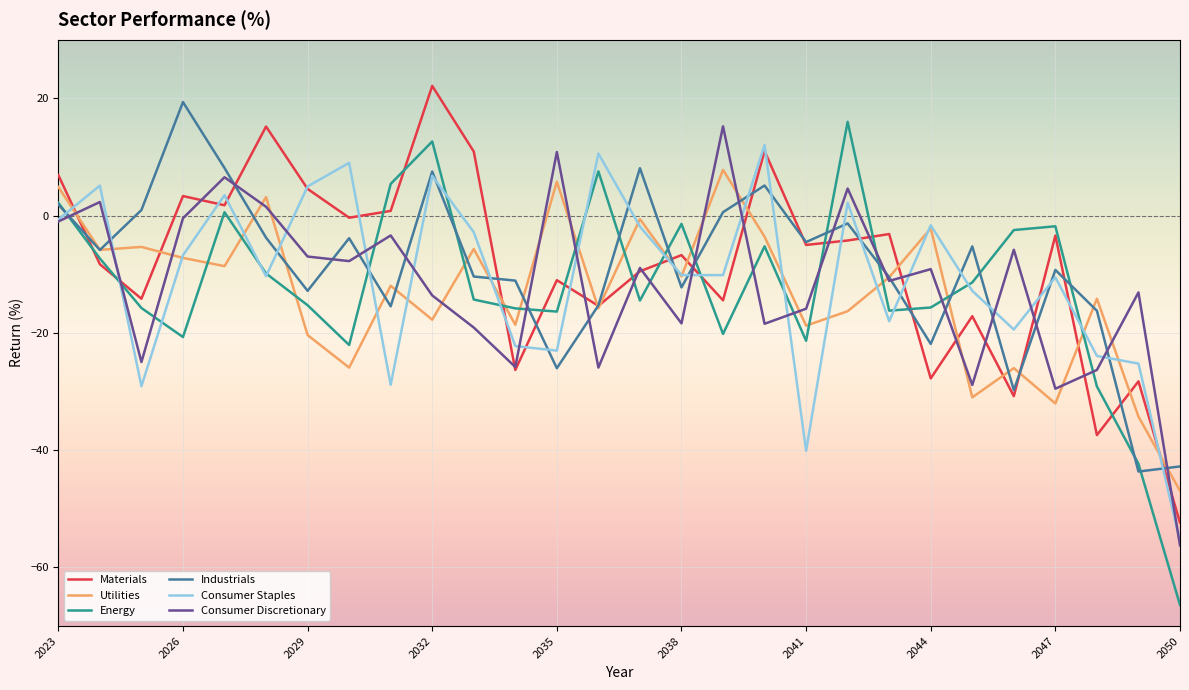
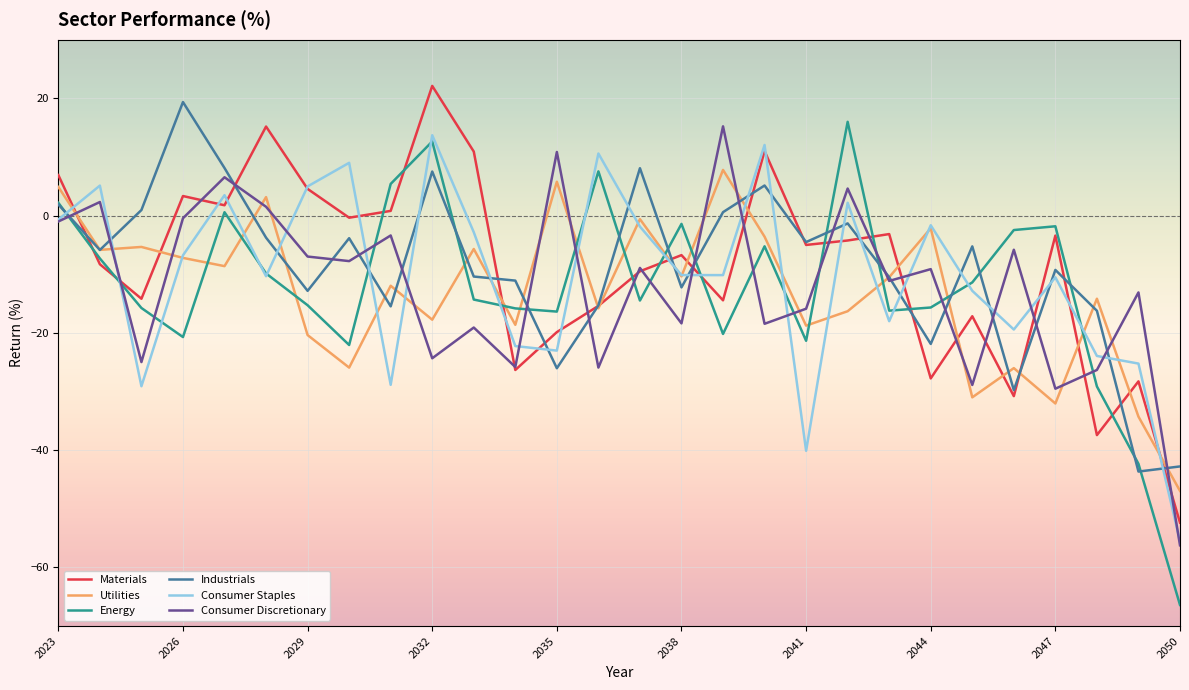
  {
    "Materials": {
      "2023": 7,
      "2026": 3,
      "2032": 22,
-     "2035": -11,
+     "2035": -20,
      "2038": -7,
      "2041": -5,
      "2044": -28,
      "2047": -3,
      "2050": -52
    },
    "Utilities": {
      "2023": 5,
      "2026": -7,
      "2029": -20,
      "2032": -18,
      "2035": 6,
      "2041": -19,
      "2044": -2,
      "2047": -32,
      "2050": -47
    },
    "Consumer Staples": {
      "2026": -7,
-     "2032": 7,
+     "2032": 14,
      "2035": -23,
      "2041": -40,
      "2044": -2,
      "2047": -11,
      "2050": -56
    },
    "Consumer Discretionary": {
      "2026": 0,
      "2029": -7,
-     "2032": -14,
+     "2032": -24,
      "2035": 11,
      "2038": -18,
      "2041": -16,
      "2044": -9,
      "2047": -30,
      "2050": -56
    }
  }
